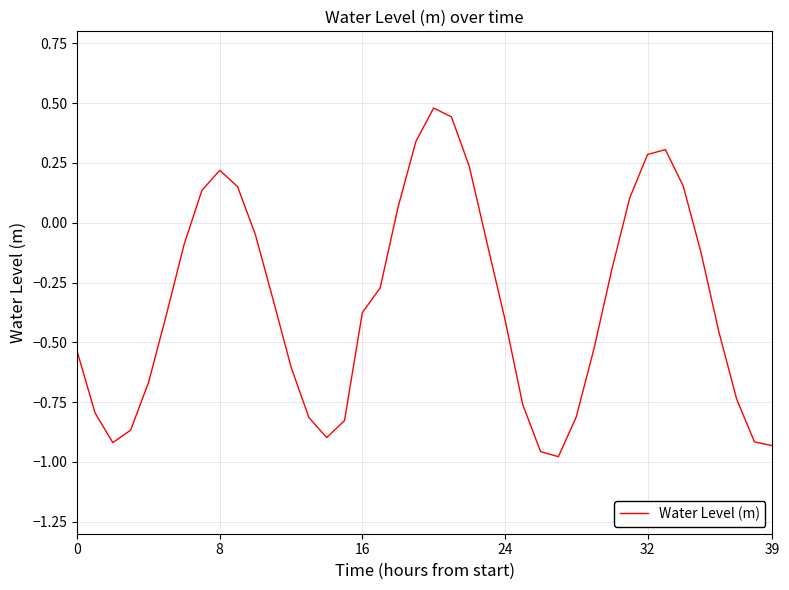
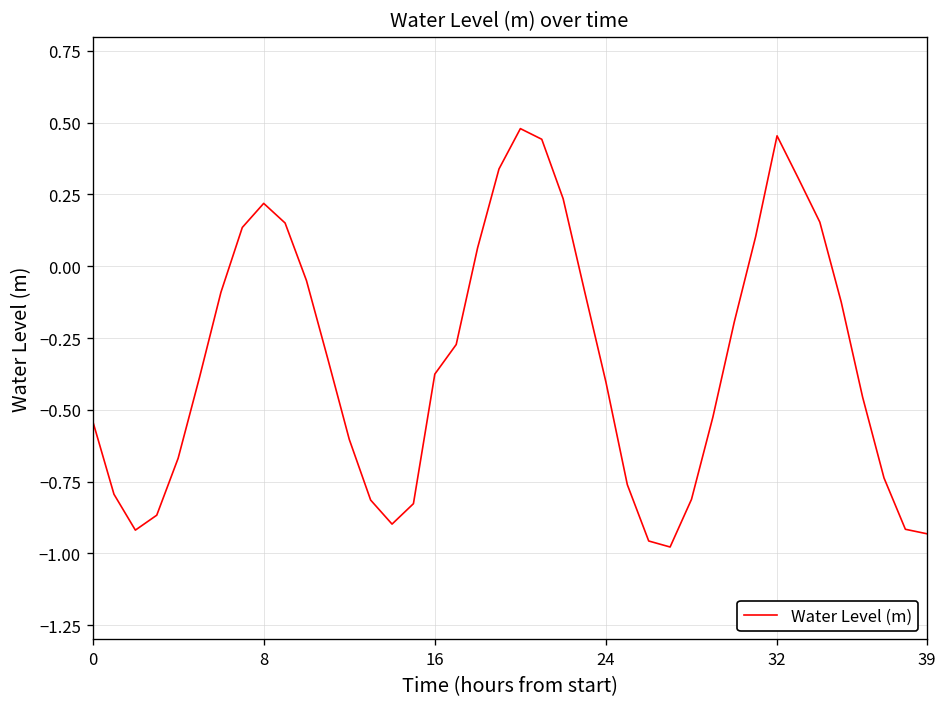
  {
    "0": -0.54,
    "8": 0.22,
    "16": -0.38,
    "24": -0.40,
-   "32": 0.29,
+   "32": 0.45,
    "39": -0.93
  }
